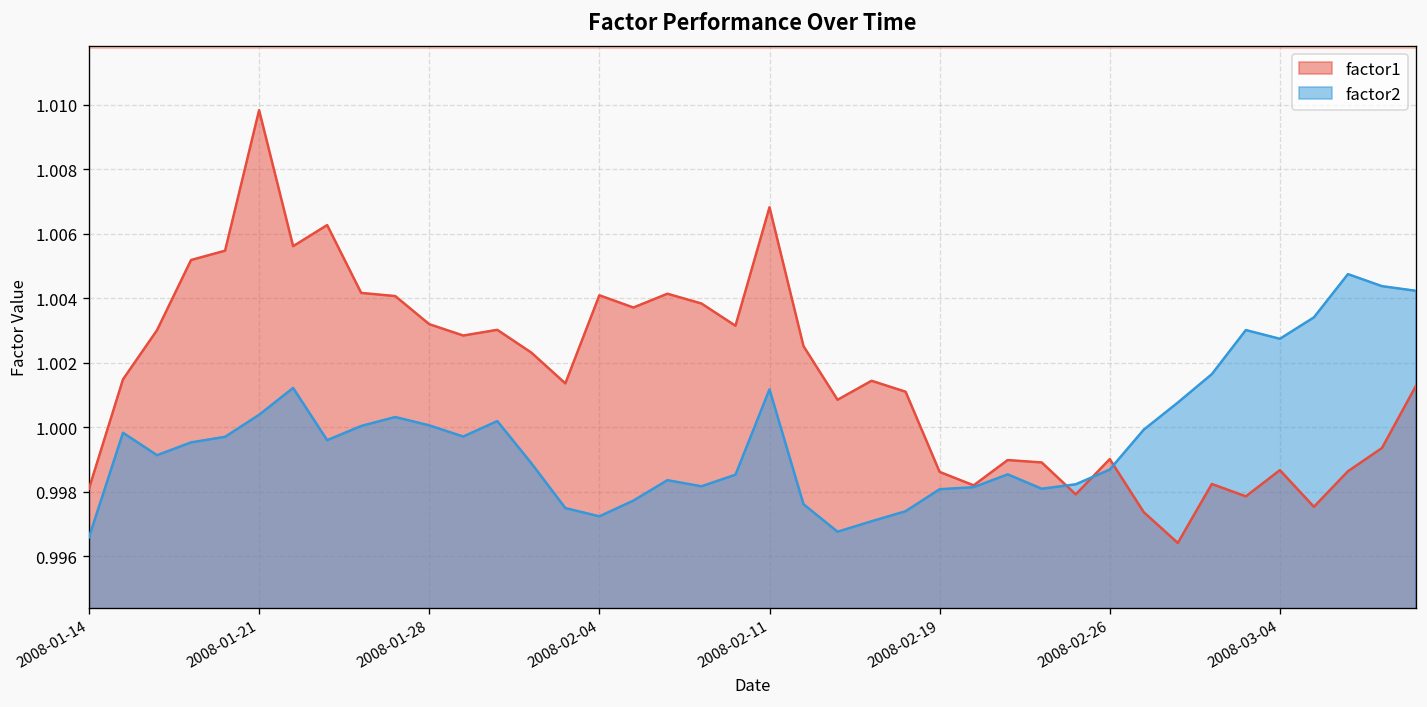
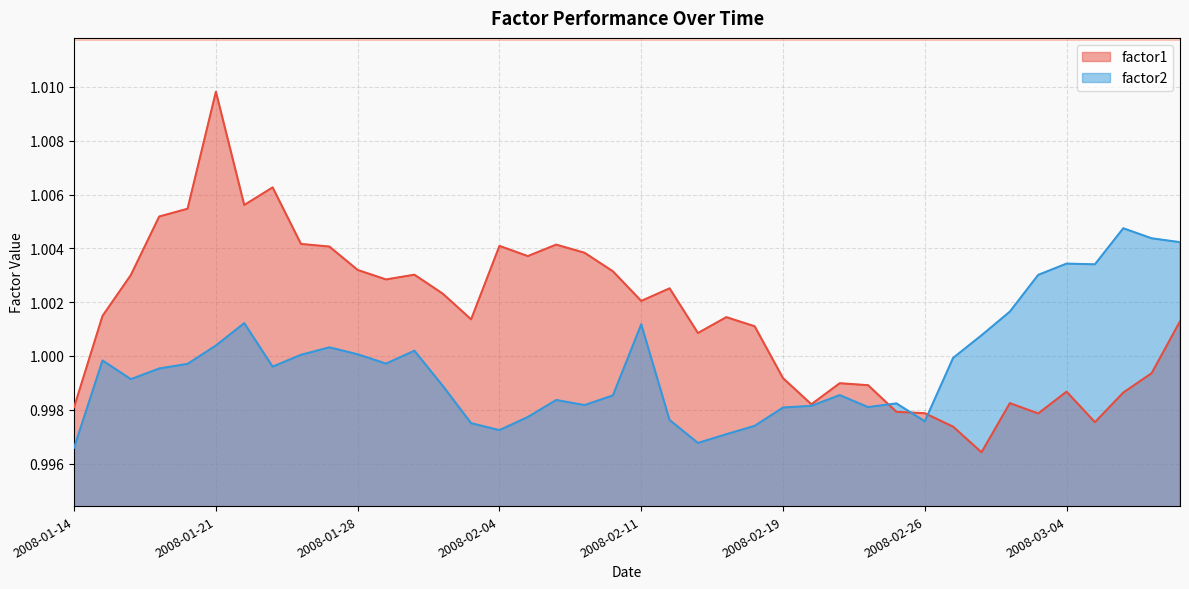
  {
    "factor1": {
      "2008-01-14": 0.9981,
      "2008-01-21": 1.0098,
      "2008-01-28": 1.0032,
      "2008-02-04": 1.0041,
-     "2008-02-11": 1.0068,
-     "2008-02-19": 0.9986,
-     "2008-02-26": 0.9990,
+     "2008-02-11": 1.0020,
+     "2008-02-19": 0.9992,
+     "2008-02-26": 0.9979,
      "2008-03-04": 0.9987
    },
    "factor2": {
      "2008-01-14": 0.9966,
      "2008-01-21": 1.0004,
      "2008-01-28": 1.0001,
      "2008-02-04": 0.9972,
      "2008-02-11": 1.0012,
      "2008-02-19": 0.9981,
-     "2008-02-26": 0.9987,
-     "2008-03-04": 1.0027
+     "2008-02-26": 0.9976,
+     "2008-03-04": 1.0034
    }
  }
